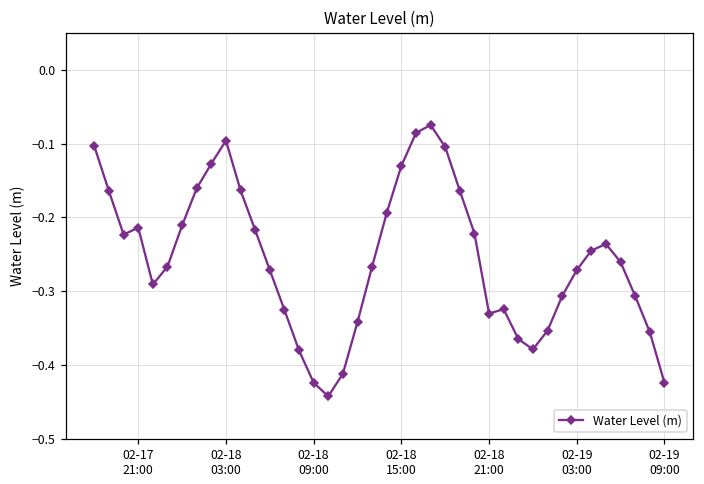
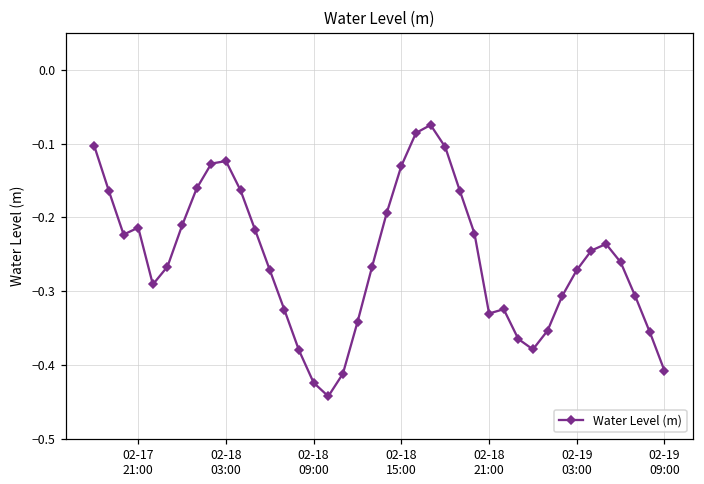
  {
    "02-17 21:00": -0.21,
-   "02-18 03:00": -0.10,
+   "02-18 03:00": -0.12,
    "02-18 09:00": -0.42,
    "02-18 15:00": -0.13,
    "02-18 21:00": -0.33,
    "02-19 03:00": -0.27,
-   "02-19 09:00": -0.42
+   "02-19 09:00": -0.41
  }
